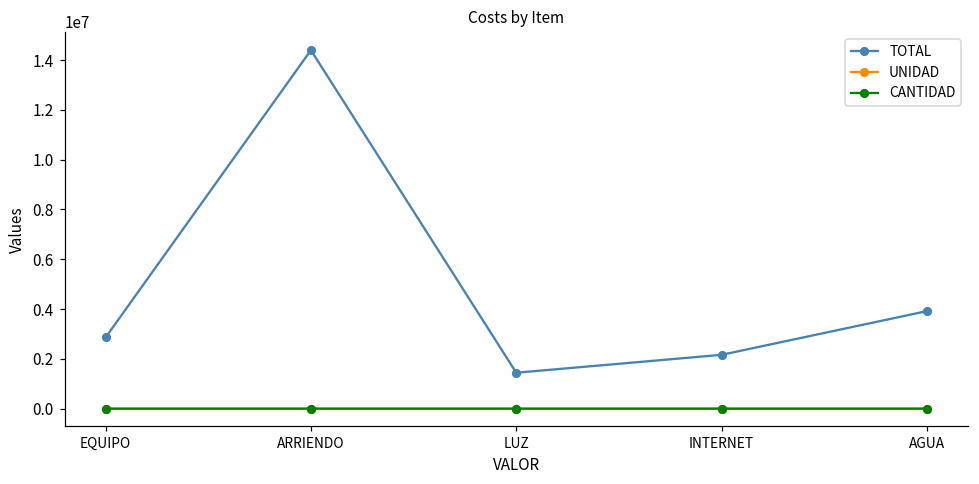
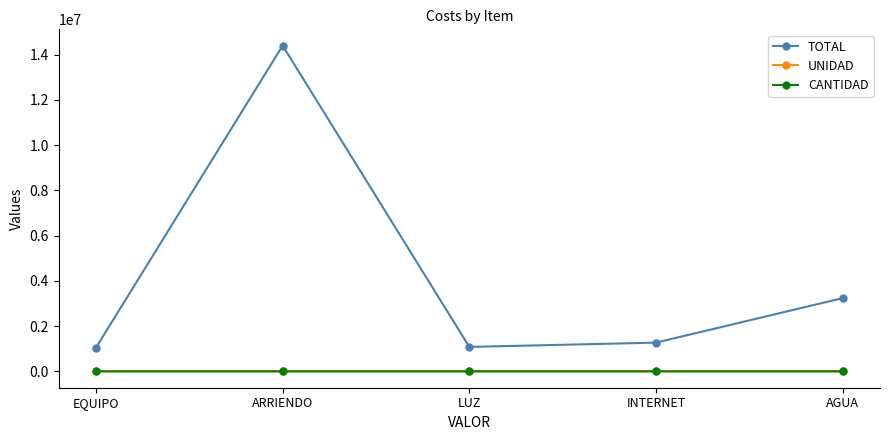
  {
    "TOTAL": {
-     "EQUIPO": 2900000,
+     "EQUIPO": 1100000,
      "ARRIENDO": 14400000,
-     "LUZ": 1400000,
-     "INTERNET": 2200000,
-     "AGUA": 3900000
+     "LUZ": 1100000,
+     "INTERNET": 1300000,
+     "AGUA": 3200000
    },
    "CANTIDAD": {
      "EQUIPO": 0,
      "ARRIENDO": 0,
      "LUZ": 0,
      "INTERNET": 0,
      "AGUA": 0
    }
  }
